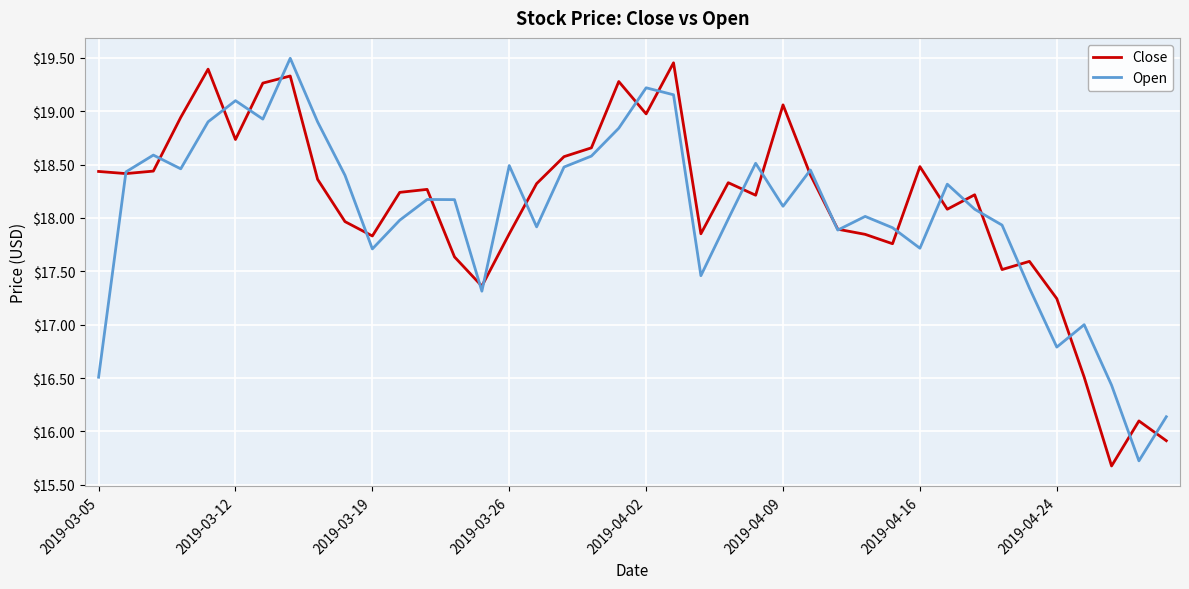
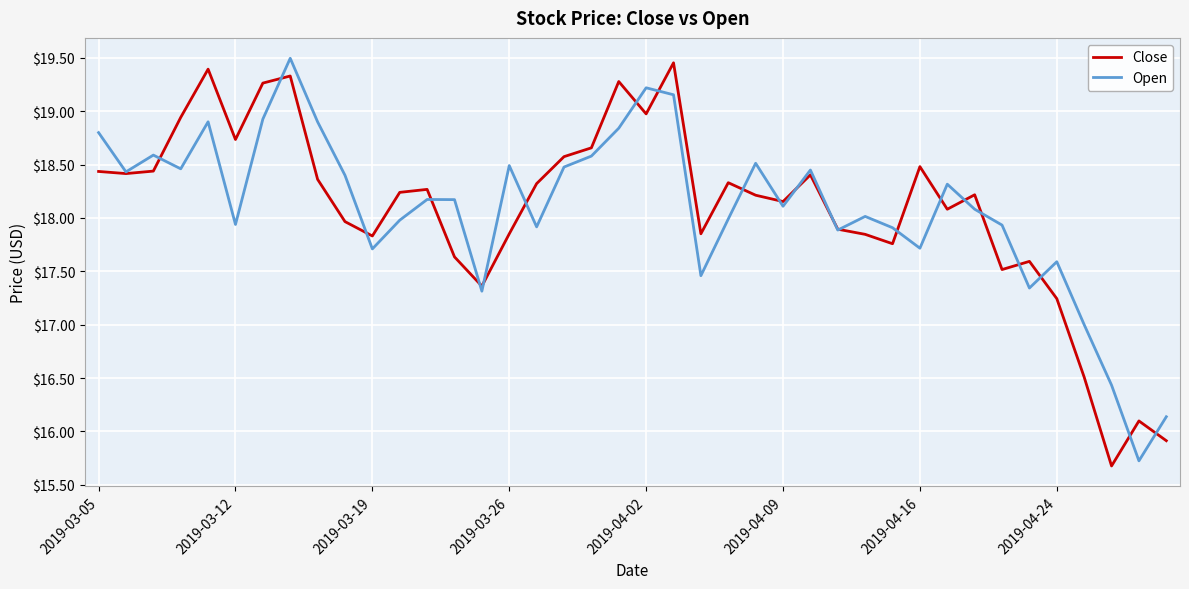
  {
    "Close": {
      "2019-03-05": "$18.44",
      "2019-03-12": "$18.74",
      "2019-03-19": "$17.83",
      "2019-03-26": "$17.85",
      "2019-04-02": "$18.98",
-     "2019-04-09": "$19.06",
+     "2019-04-09": "$18.15",
      "2019-04-16": "$18.48",
      "2019-04-24": "$17.24"
    },
    "Open": {
-     "2019-03-05": "$16.51",
-     "2019-03-12": "$19.10",
+     "2019-03-05": "$18.80",
+     "2019-03-12": "$17.94",
      "2019-03-19": "$17.71",
      "2019-03-26": "$18.49",
      "2019-04-02": "$19.22",
      "2019-04-09": "$18.11",
      "2019-04-16": "$17.72",
-     "2019-04-24": "$16.79"
+     "2019-04-24": "$17.59"
    }
  }
